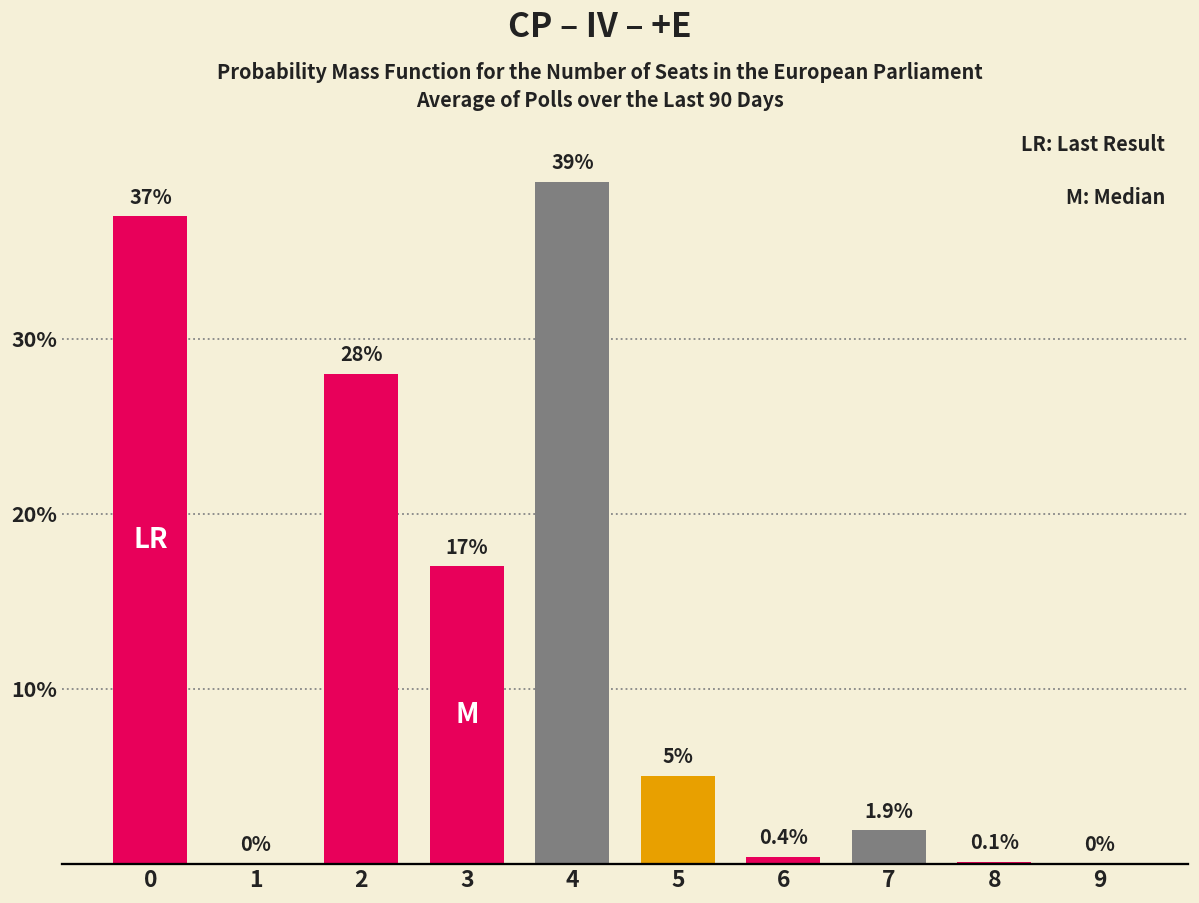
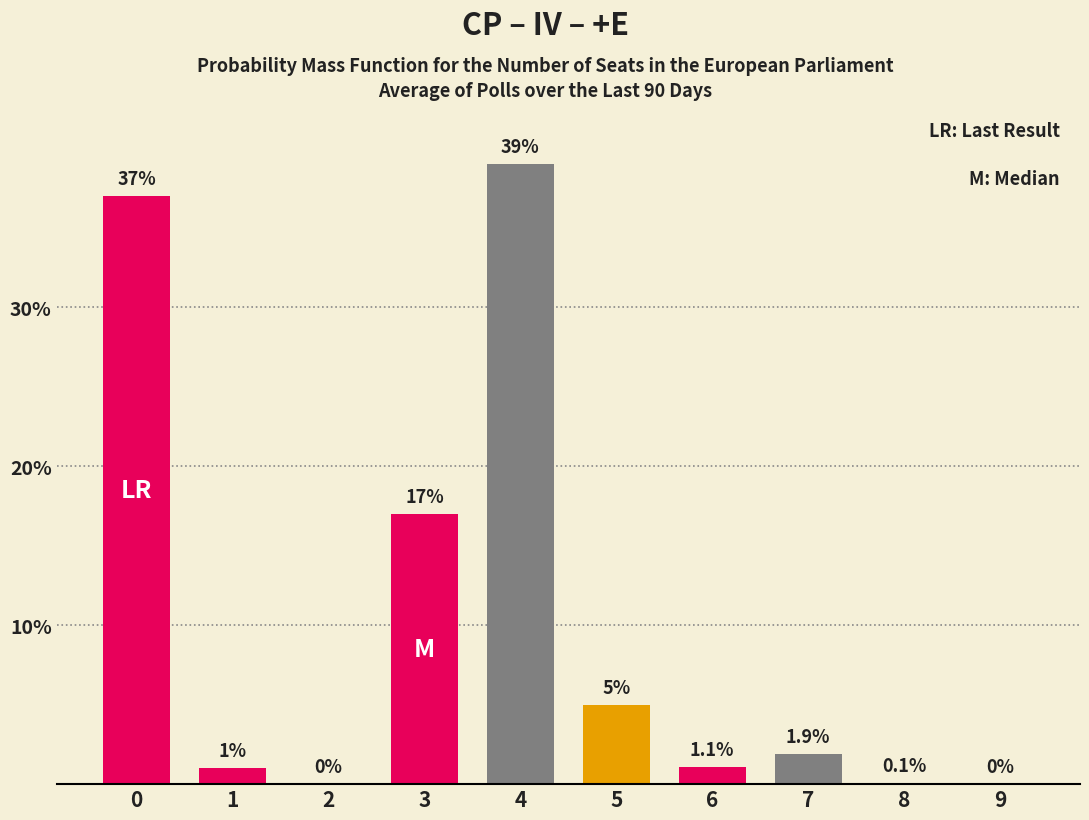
  {
    "0": "37%",
-   "1": "0%",
-   "2": "28%",
+   "1": "1%",
+   "2": "0%",
    "3": "17%",
    "4": "39%",
    "5": "5%",
-   "6": "0.4%",
+   "6": "1.1%",
    "7": "1.9%",
    "8": "0.1%",
    "9": "0%"
  }
